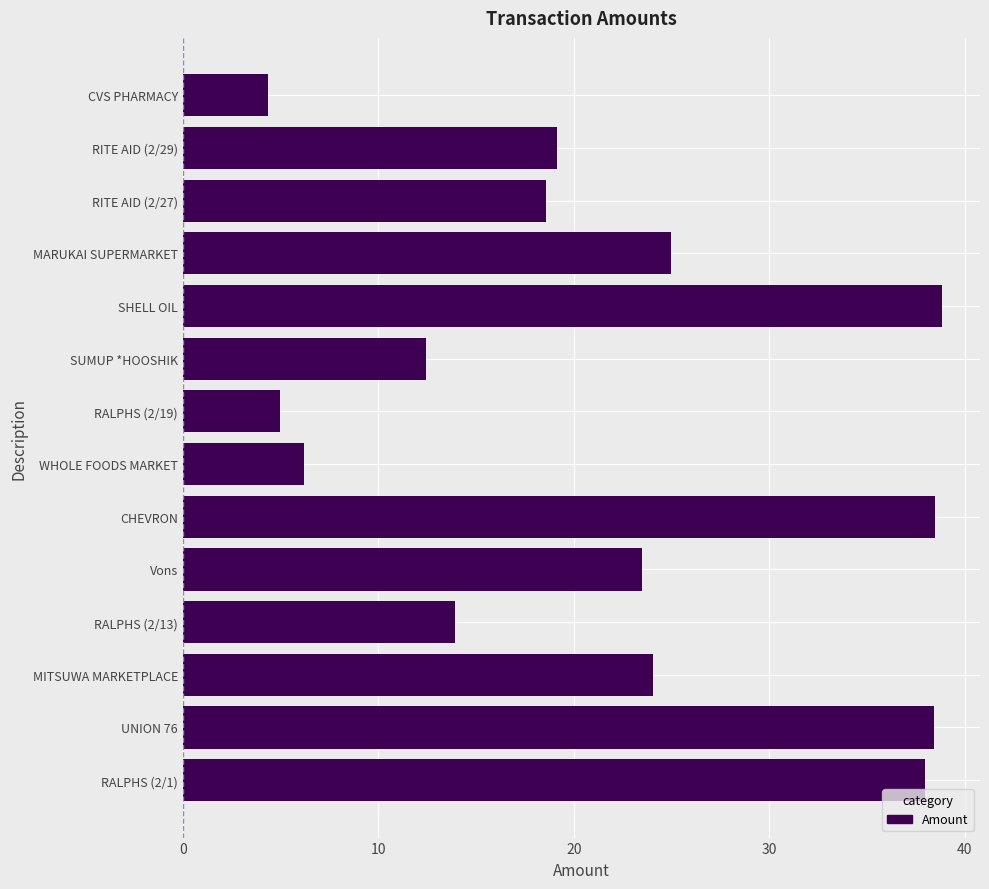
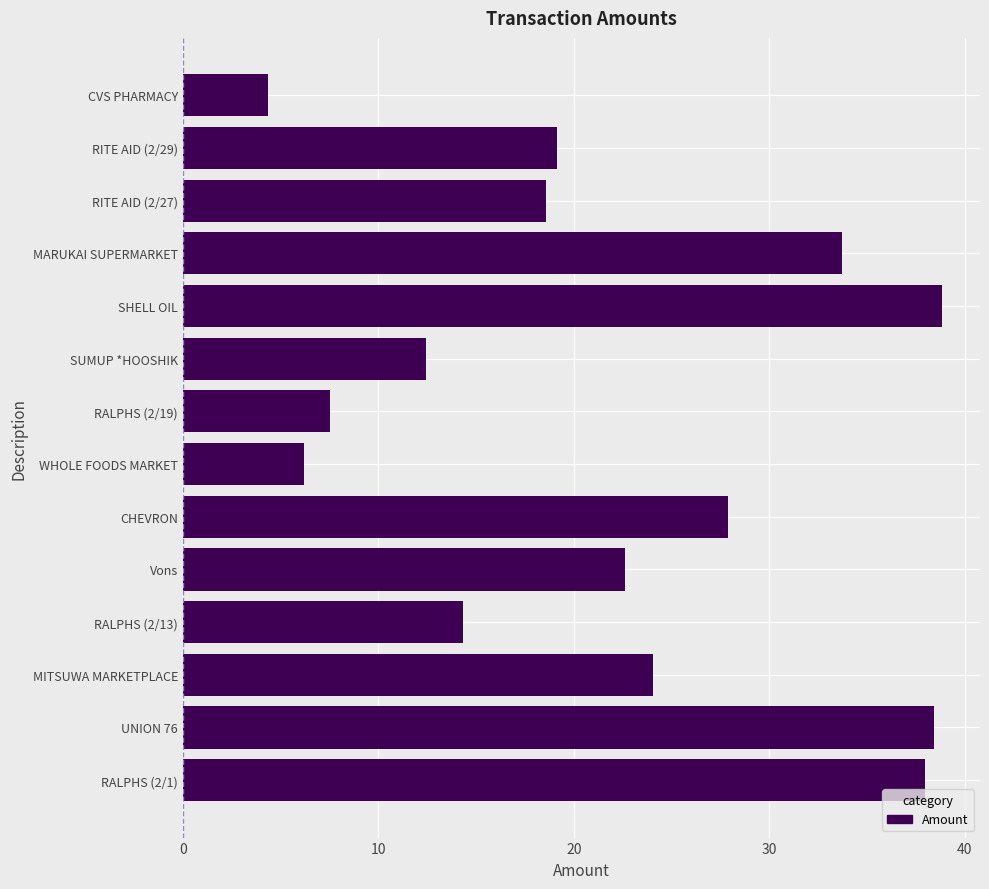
  {
    "CVS PHARMACY": 4.4,
    "RITE AID (2/29)": 19.2,
    "RITE AID (2/27)": 18.6,
-   "MARUKAI SUPERMARKET": 25.0,
+   "MARUKAI SUPERMARKET": 33.7,
    "SHELL OIL": 38.8,
    "SUMUP *HOOSHIK": 12.4,
-   "RALPHS (2/19)": 5.0,
+   "RALPHS (2/19)": 7.5,
    "WHOLE FOODS MARKET": 6.2,
-   "CHEVRON": 38.5,
-   "Vons": 23.5,
-   "RALPHS (2/13)": 13.9,
+   "CHEVRON": 27.9,
+   "Vons": 22.6,
+   "RALPHS (2/13)": 14.3,
    "MITSUWA MARKETPLACE": 24.1,
    "UNION 76": 38.4,
    "RALPHS (2/1)": 38.0
  }
